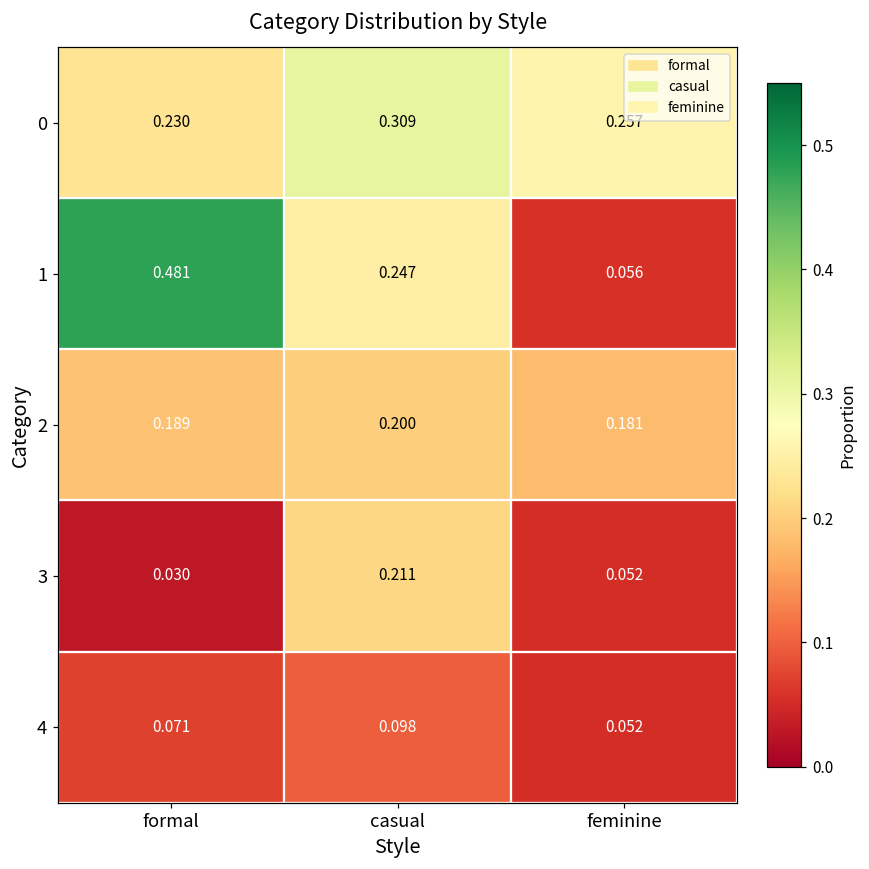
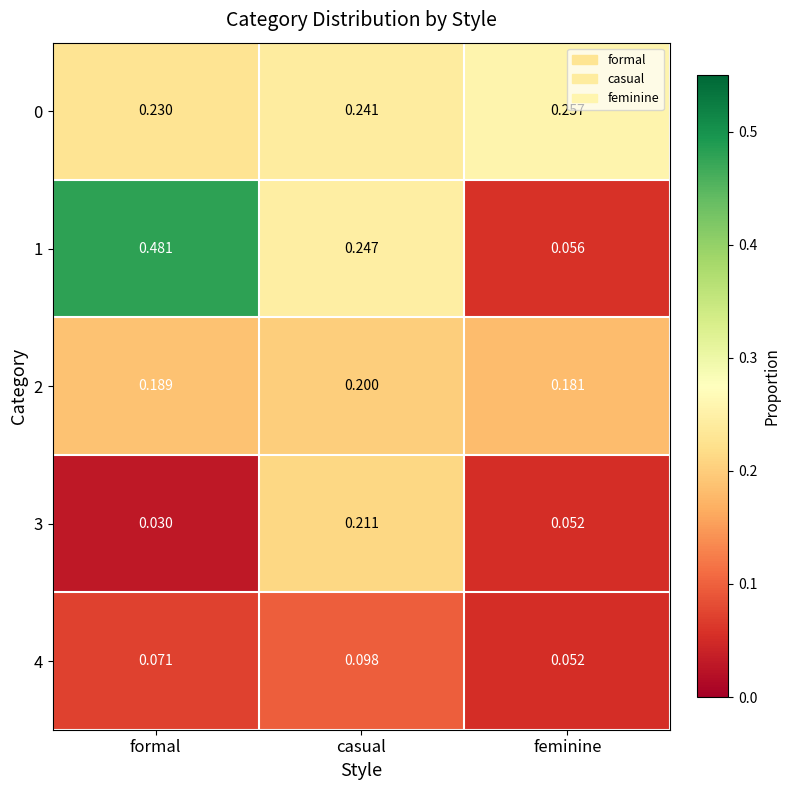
  {
    "0": {
      "formal": 0.230,
-     "casual": 0.309
+     "casual": 0.241
    },
    "1": {
      "formal": 0.481,
      "casual": 0.247,
      "feminine": 0.056
    },
    "2": {
      "formal": 0.189,
      "casual": 0.200,
      "feminine": 0.181
    },
    "3": {
      "formal": 0.030,
      "casual": 0.211,
      "feminine": 0.052
    },
    "4": {
      "formal": 0.071,
      "casual": 0.098,
      "feminine": 0.052
    }
  }
